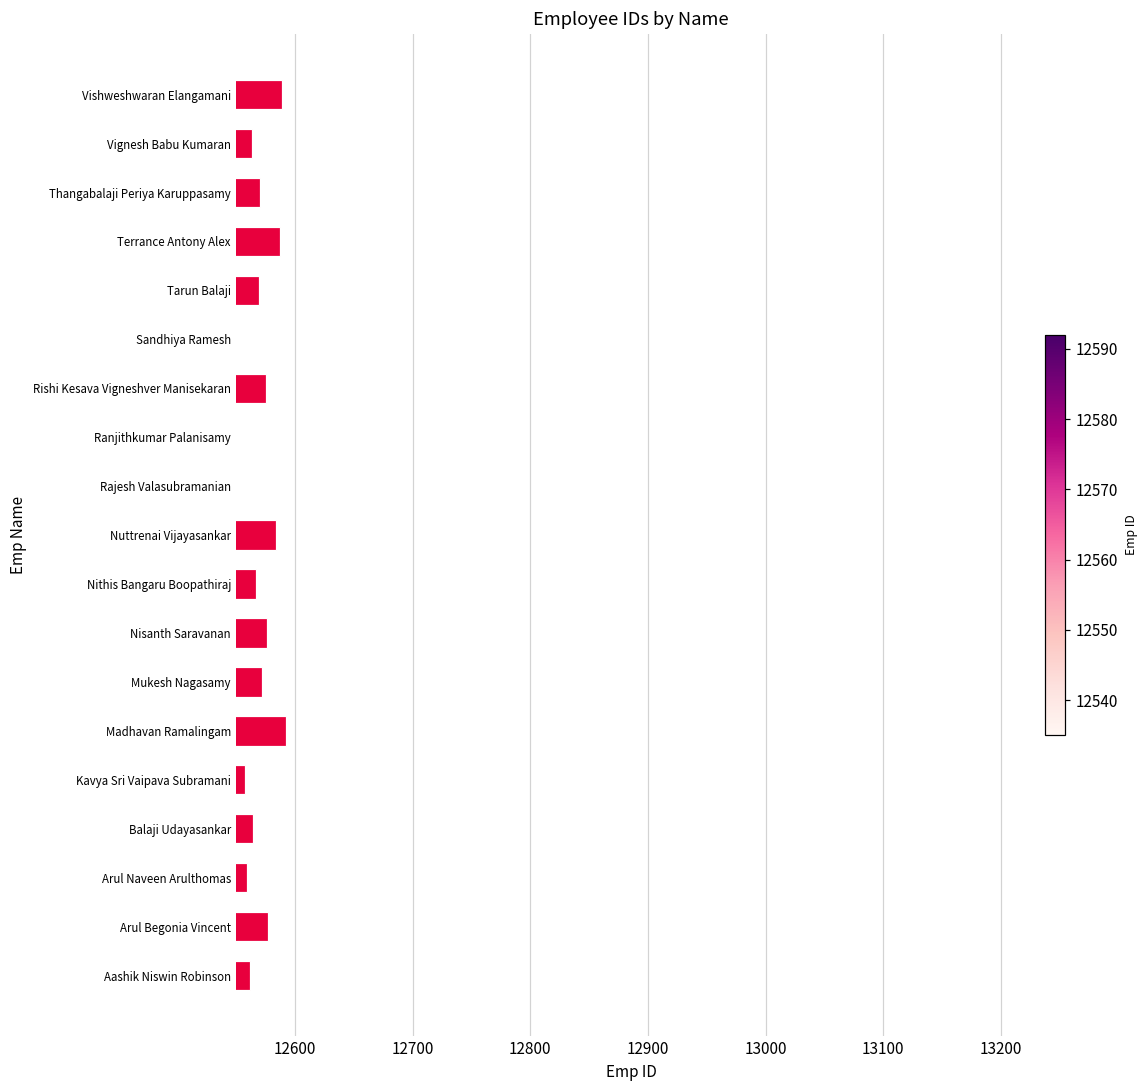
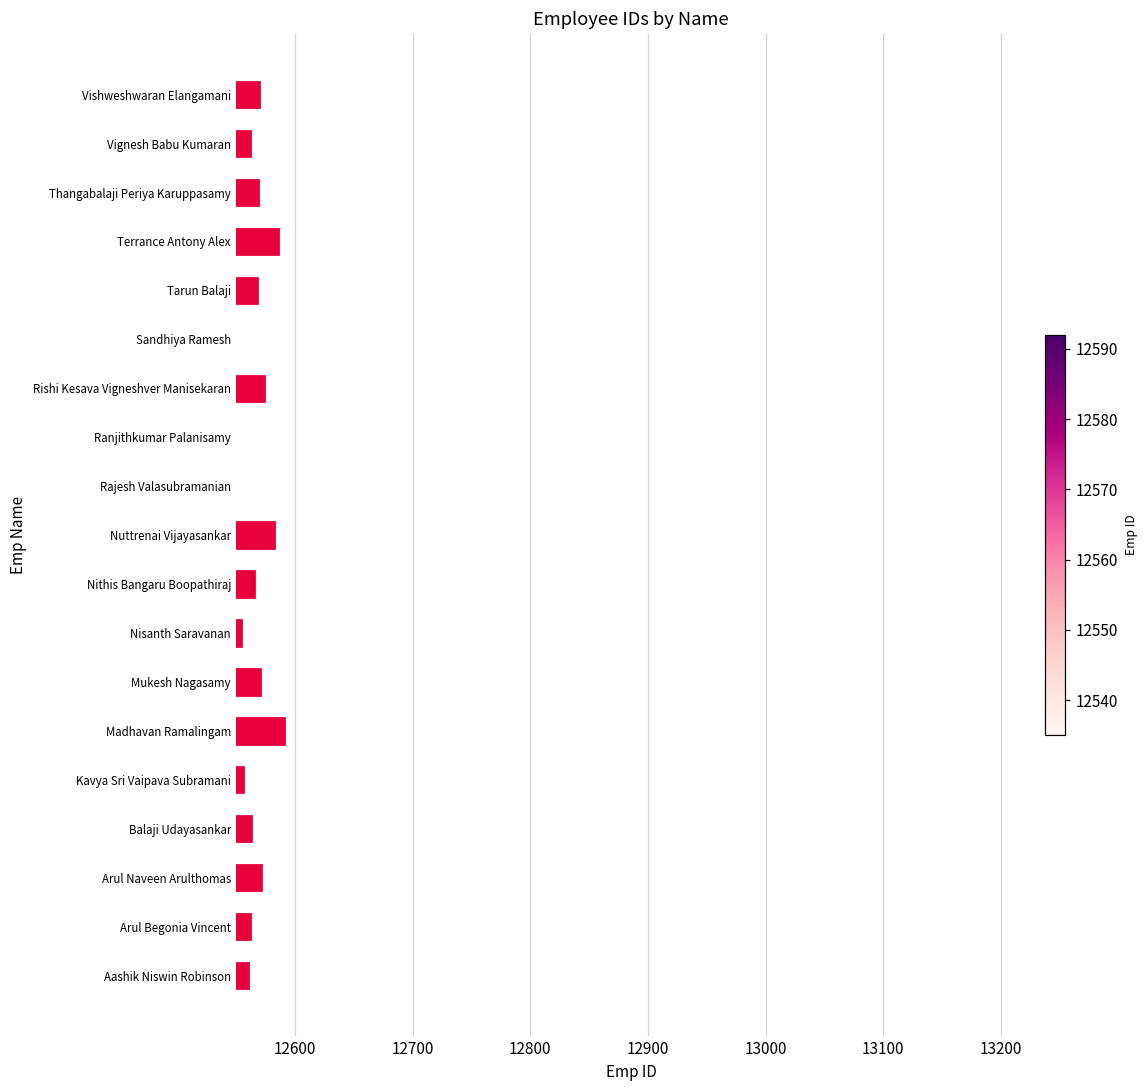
  {
-   "Vishweshwaran Elangamani": 12589,
+   "Vishweshwaran Elangamani": 12571,
    "Vignesh Babu Kumaran": 12563,
    "Thangabalaji Periya Karuppasamy": 12570,
    "Terrance Antony Alex": 12587,
    "Tarun Balaji": 12569,
    "Rishi Kesava Vigneshver Manisekaran": 12575,
    "Rajesh Valasubramanian": 12549,
    "Nuttrenai Vijayasankar": 12584,
    "Nithis Bangaru Boopathiraj": 12567,
-   "Nisanth Saravanan": 12576,
+   "Nisanth Saravanan": 12556,
    "Mukesh Nagasamy": 12572,
    "Madhavan Ramalingam": 12592,
    "Kavya Sri Vaipava Subramani": 12557,
    "Balaji Udayasankar": 12564,
-   "Arul Naveen Arulthomas": 12559,
-   "Arul Begonia Vincent": 12577,
+   "Arul Naveen Arulthomas": 12573,
+   "Arul Begonia Vincent": 12563,
    "Aashik Niswin Robinson": 12562
  }
